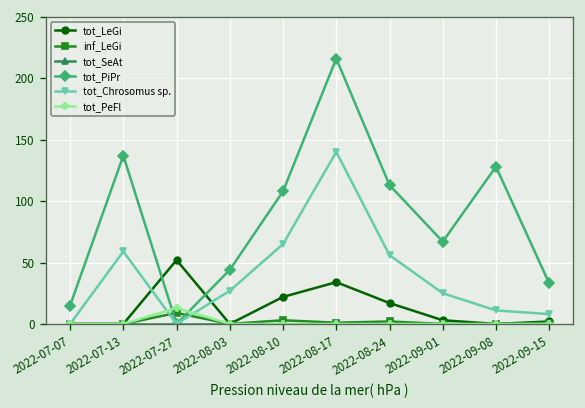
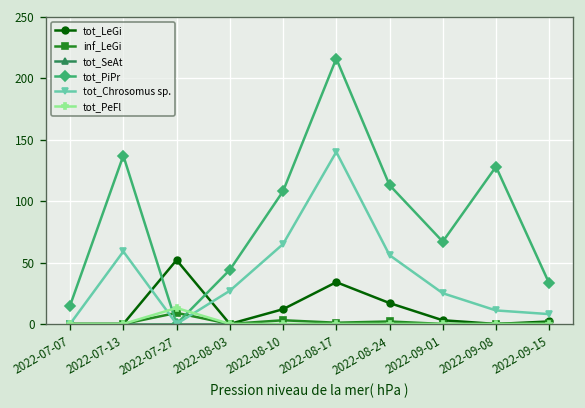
  {
    "tot_LeGi": {
      "2022-07-27": 52,
-     "2022-08-10": 22,
+     "2022-08-10": 12,
      "2022-08-17": 34,
      "2022-08-24": 17,
      "2022-09-01": 3
    }
  }
